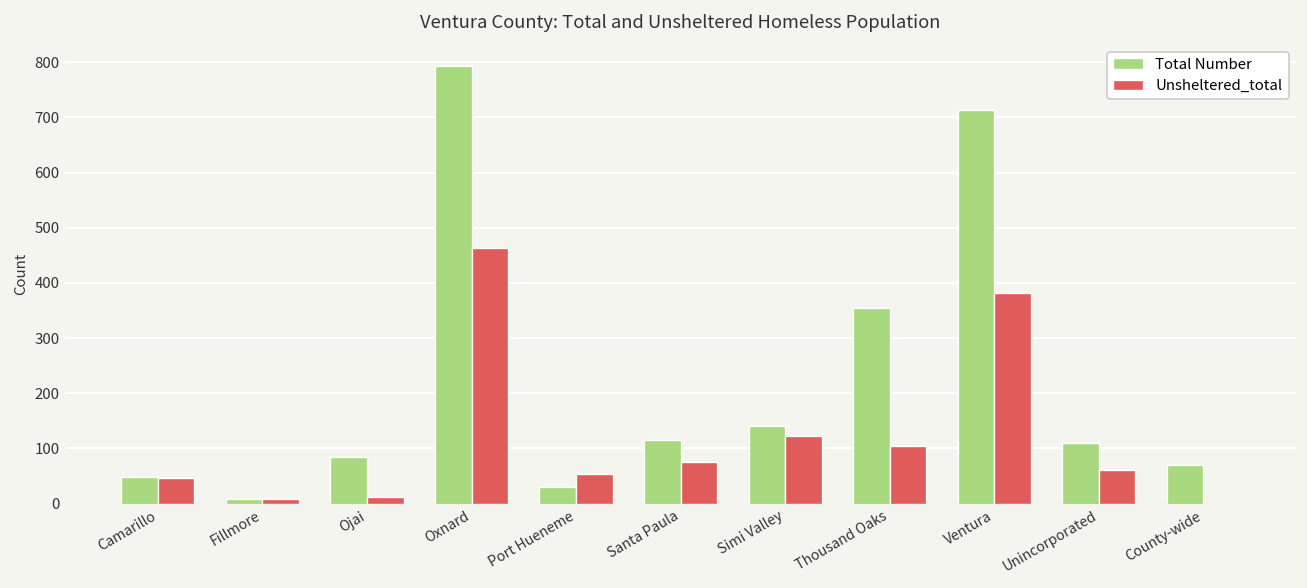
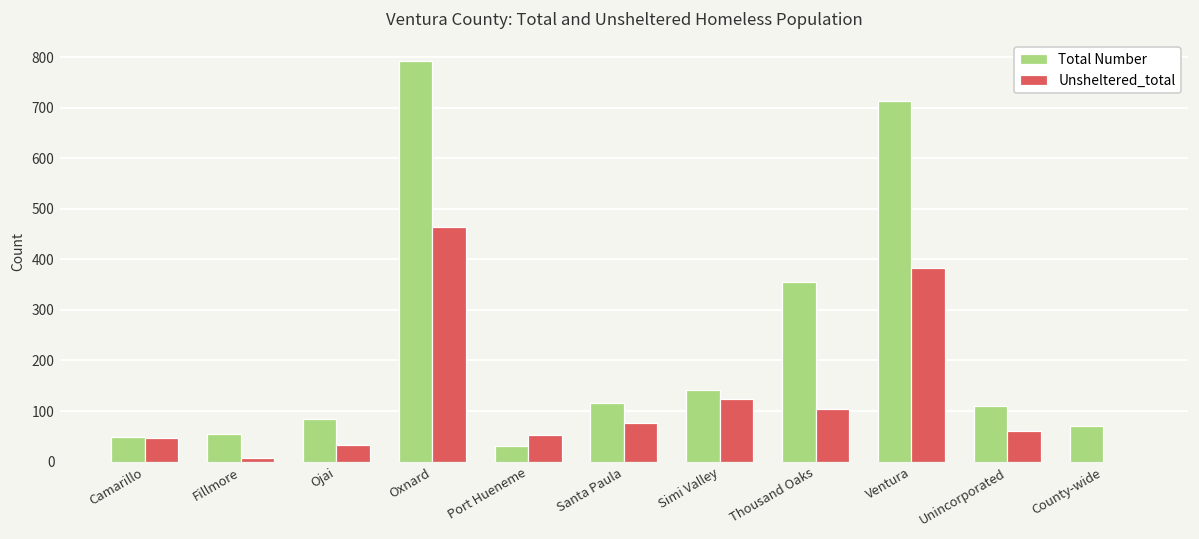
  {
    "Total Number": {
      "Camarillo": 50,
-     "Fillmore": 10,
+     "Fillmore": 60,
      "Ojai": 90,
      "Oxnard": 790,
      "Port Hueneme": 30,
      "Santa Paula": 120,
      "Simi Valley": 140,
      "Thousand Oaks": 360,
      "Ventura": 710,
      "Unincorporated": 110,
      "County-wide": 70
    },
    "Unsheltered_total": {
      "Camarillo": 50,
      "Fillmore": 10,
-     "Ojai": 10,
+     "Ojai": 30,
      "Oxnard": 460,
      "Port Hueneme": 50,
      "Santa Paula": 80,
      "Simi Valley": 120,
      "Thousand Oaks": 110,
      "Ventura": 380,
      "Unincorporated": 60,
      "County-wide": 0
    }
  }
